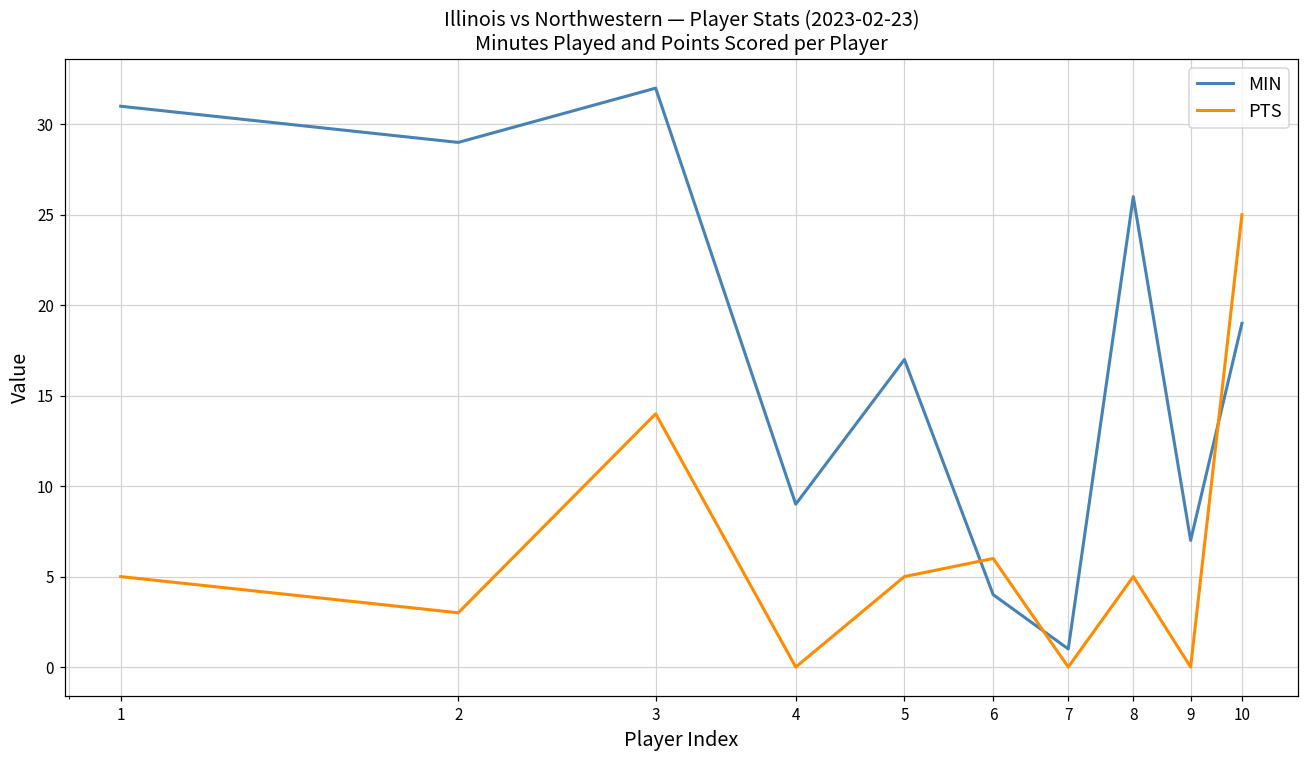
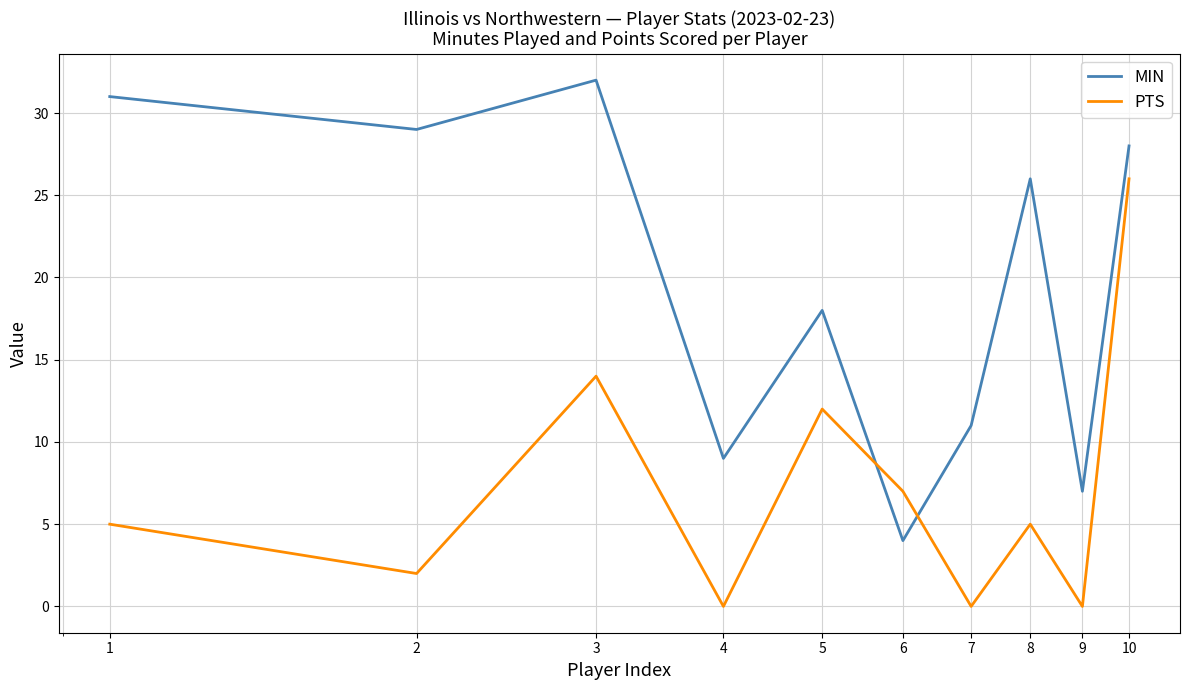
  {
    "MIN": {
      "1": 31,
      "2": 29,
      "3": 32,
      "4": 9,
-     "5": 17,
+     "5": 18,
      "6": 4,
-     "7": 1,
+     "7": 11,
      "8": 26,
      "9": 7,
-     "10": 19
+     "10": 28
    },
    "PTS": {
      "1": 5,
-     "2": 3,
+     "2": 2,
      "3": 14,
      "4": 0,
-     "5": 5,
-     "6": 6,
+     "5": 12,
+     "6": 7,
      "7": 0,
      "8": 5,
      "9": 0,
-     "10": 25
+     "10": 26
    }
  }
